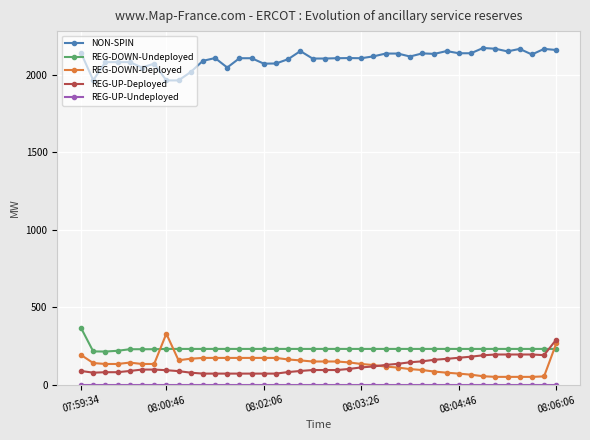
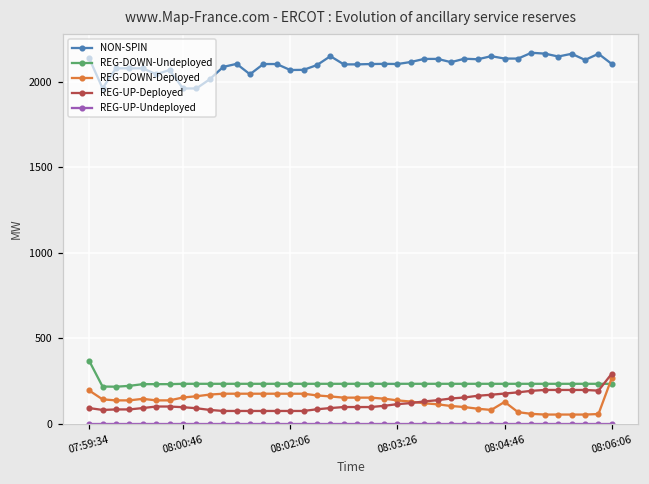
  {
    "NON-SPIN": {
      "08:02:06": 2070,
      "08:03:26": 2110,
      "08:04:46": 2140,
-     "08:06:06": 2160
+     "08:06:06": 2110
    },
    "REG-DOWN-Undeployed": {
      "07:59:34": 370,
      "08:00:46": 230,
      "08:02:06": 230,
      "08:03:26": 230,
      "08:04:46": 230,
      "08:06:06": 230
    },
    "REG-DOWN-Deployed": {
      "07:59:34": 190,
-     "08:00:46": 330,
+     "08:00:46": 150,
      "08:02:06": 180,
      "08:03:26": 140,
-     "08:04:46": 70,
+     "08:04:46": 130,
      "08:06:06": 270
    },
    "REG-UP-Deployed": {
      "07:59:34": 90,
      "08:00:46": 100,
      "08:02:06": 70,
      "08:03:26": 110,
      "08:04:46": 180,
      "08:06:06": 290
    },
    "REG-UP-Undeployed": {
      "07:59:34": 0,
      "08:00:46": 0,
      "08:02:06": 0,
      "08:03:26": 0,
      "08:04:46": 0,
      "08:06:06": 0
    }
  }
